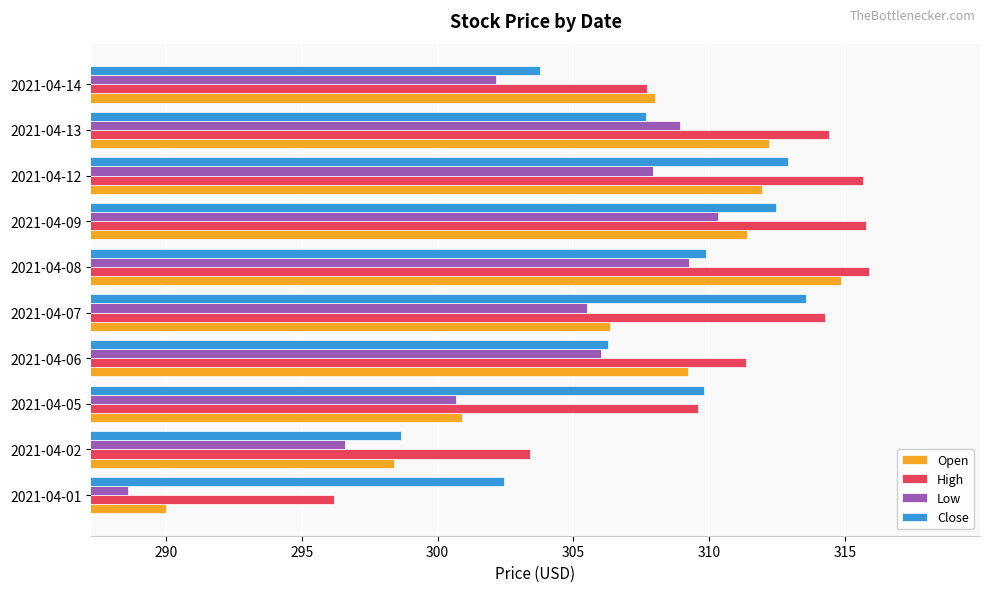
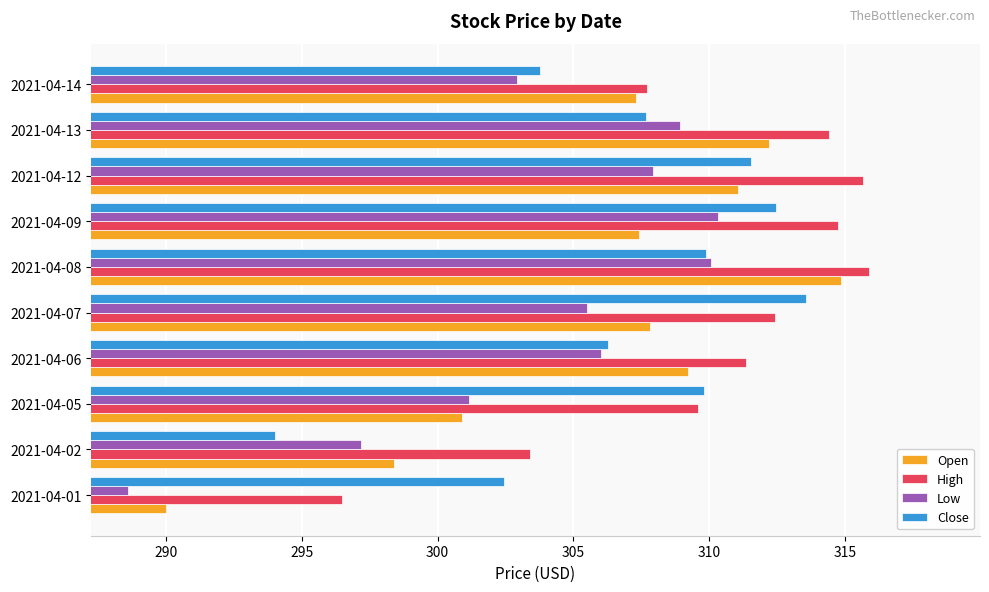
  {
    "Open": {
-     "2021-04-14": 308.0,
+     "2021-04-14": 307.3,
      "2021-04-13": 312.2,
-     "2021-04-12": 312.0,
-     "2021-04-09": 311.4,
+     "2021-04-12": 311.1,
+     "2021-04-09": 307.4,
      "2021-04-08": 314.9,
-     "2021-04-07": 306.3,
+     "2021-04-07": 307.8,
      "2021-04-06": 309.2,
      "2021-04-05": 300.9,
      "2021-04-02": 298.4,
      "2021-04-01": 290.0
    },
    "High": {
      "2021-04-14": 307.7,
      "2021-04-13": 314.4,
      "2021-04-12": 315.7,
-     "2021-04-09": 315.8,
+     "2021-04-09": 314.7,
      "2021-04-08": 315.9,
-     "2021-04-07": 314.3,
+     "2021-04-07": 312.4,
      "2021-04-06": 311.4,
      "2021-04-05": 309.6,
      "2021-04-02": 303.4,
-     "2021-04-01": 296.2
+     "2021-04-01": 296.5
    },
    "Low": {
-     "2021-04-14": 302.1,
+     "2021-04-14": 302.9,
      "2021-04-13": 308.9,
      "2021-04-12": 307.9,
      "2021-04-09": 310.3,
-     "2021-04-08": 309.3,
+     "2021-04-08": 310.1,
      "2021-04-07": 305.5,
      "2021-04-06": 306.0,
-     "2021-04-05": 300.7,
-     "2021-04-02": 296.6,
+     "2021-04-05": 301.2,
+     "2021-04-02": 297.2,
      "2021-04-01": 288.6
    },
    "Close": {
      "2021-04-14": 303.8,
      "2021-04-13": 307.7,
-     "2021-04-12": 312.9,
+     "2021-04-12": 311.5,
      "2021-04-09": 312.5,
      "2021-04-08": 309.9,
      "2021-04-07": 313.6,
      "2021-04-06": 306.3,
      "2021-04-05": 309.8,
-     "2021-04-02": 298.7,
+     "2021-04-02": 294.0,
      "2021-04-01": 302.4
    }
  }
